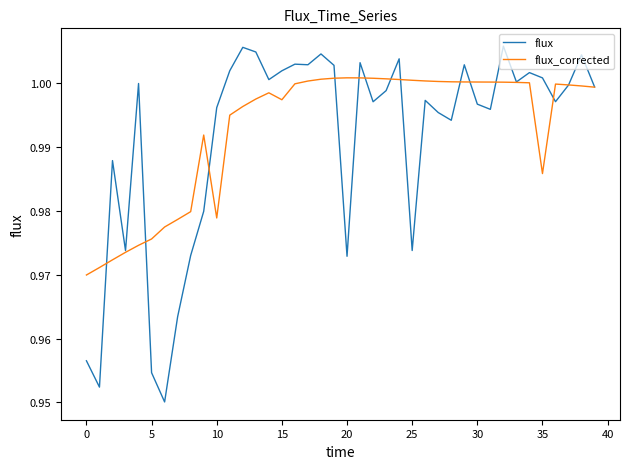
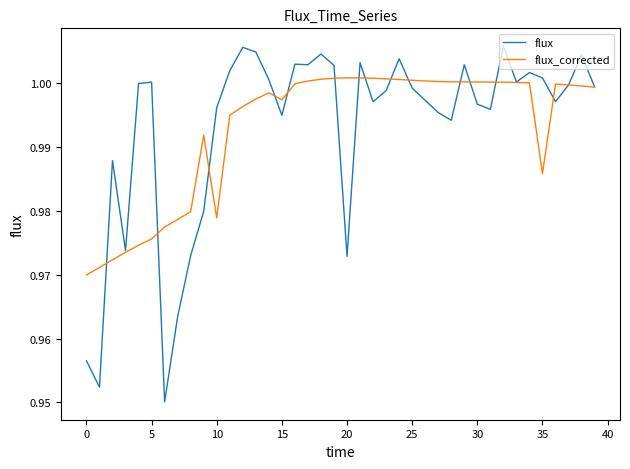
  {
    "flux": {
      "0": 0.957,
-     "5": 0.955,
+     "5": 1.000,
      "10": 0.996,
-     "15": 1.002,
+     "15": 0.995,
      "20": 0.973,
-     "25": 0.974,
+     "25": 0.999,
      "30": 0.997,
      "35": 1.001
    },
    "flux_corrected": {
      "0": 0.970,
      "5": 0.976,
      "10": 0.979,
      "15": 0.997,
      "20": 1.001,
      "25": 1.001,
      "30": 1.000,
      "35": 0.986
    }
  }
